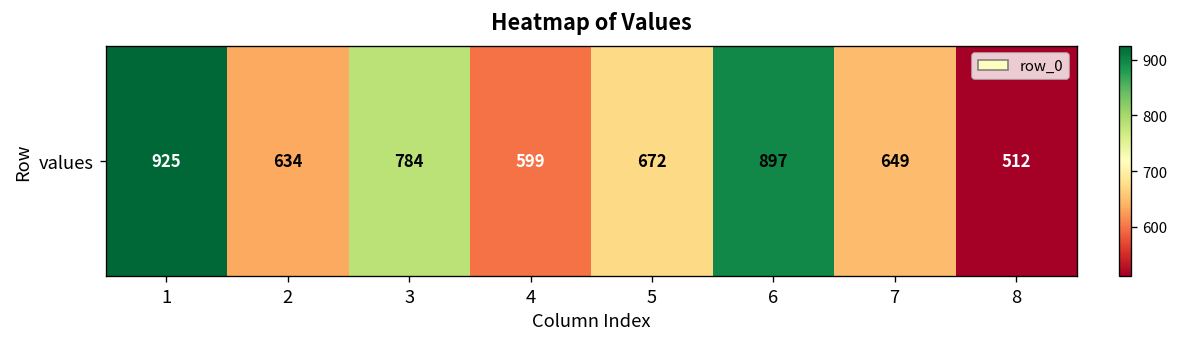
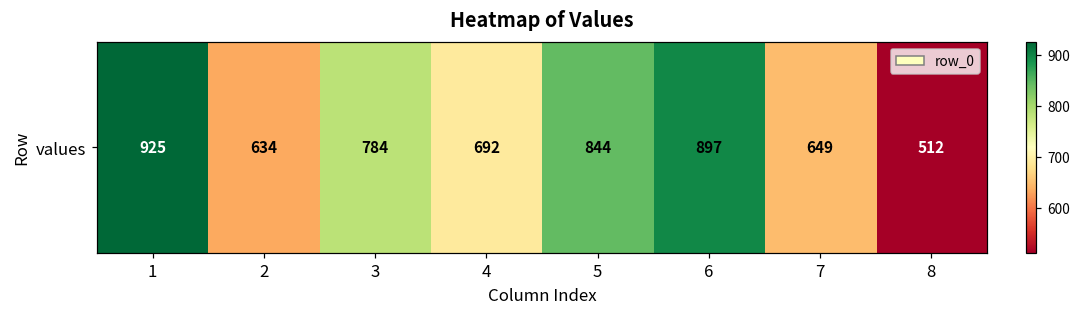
  {
    "values": {
      "1": 925,
      "2": 634,
      "3": 784,
-     "4": 599,
-     "5": 672,
+     "4": 692,
+     "5": 844,
      "6": 897,
      "7": 649,
      "8": 512
    }
  }
